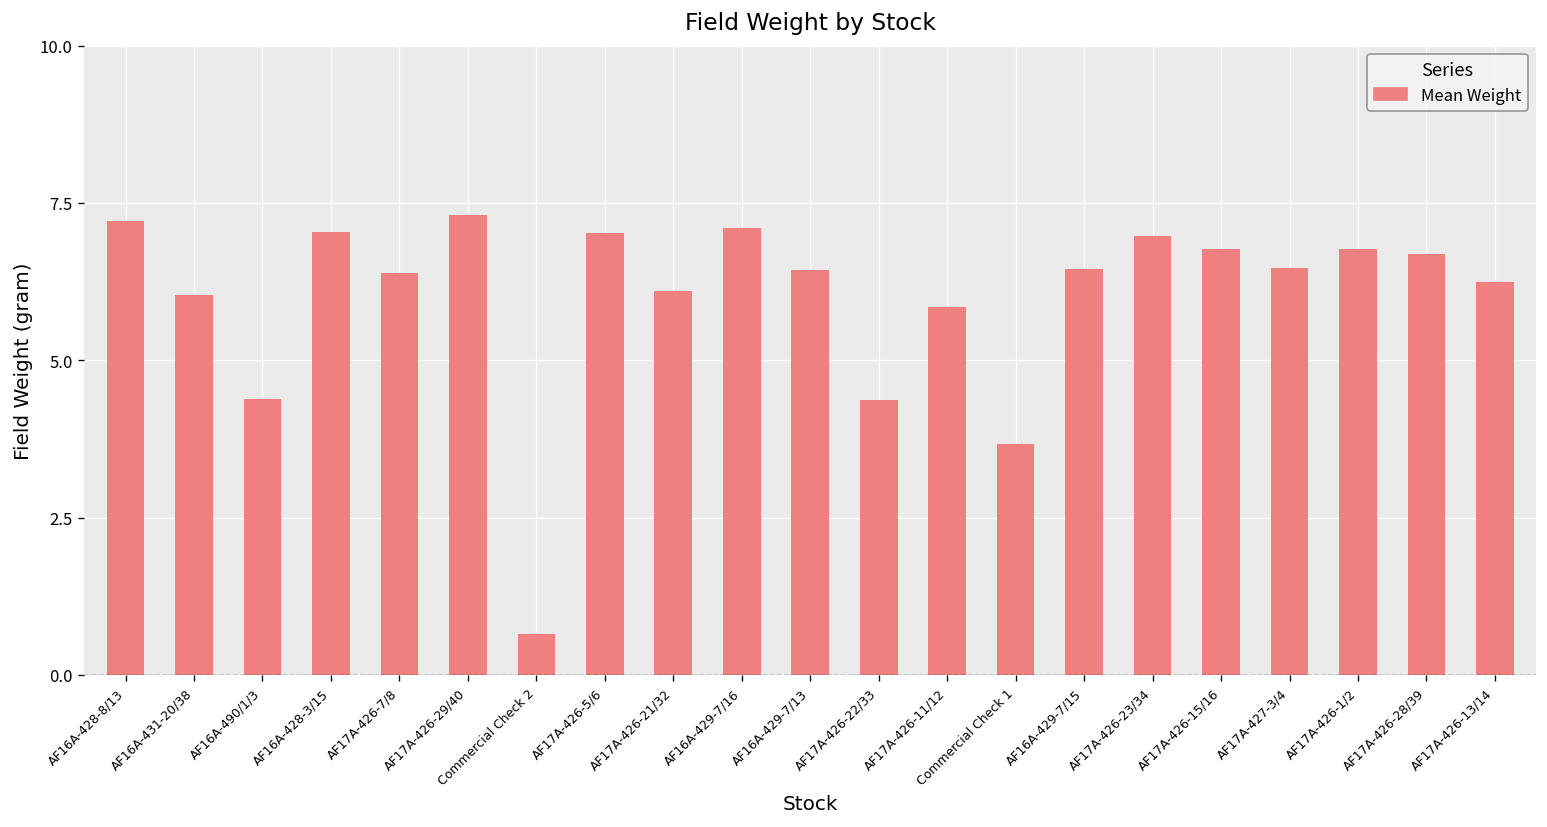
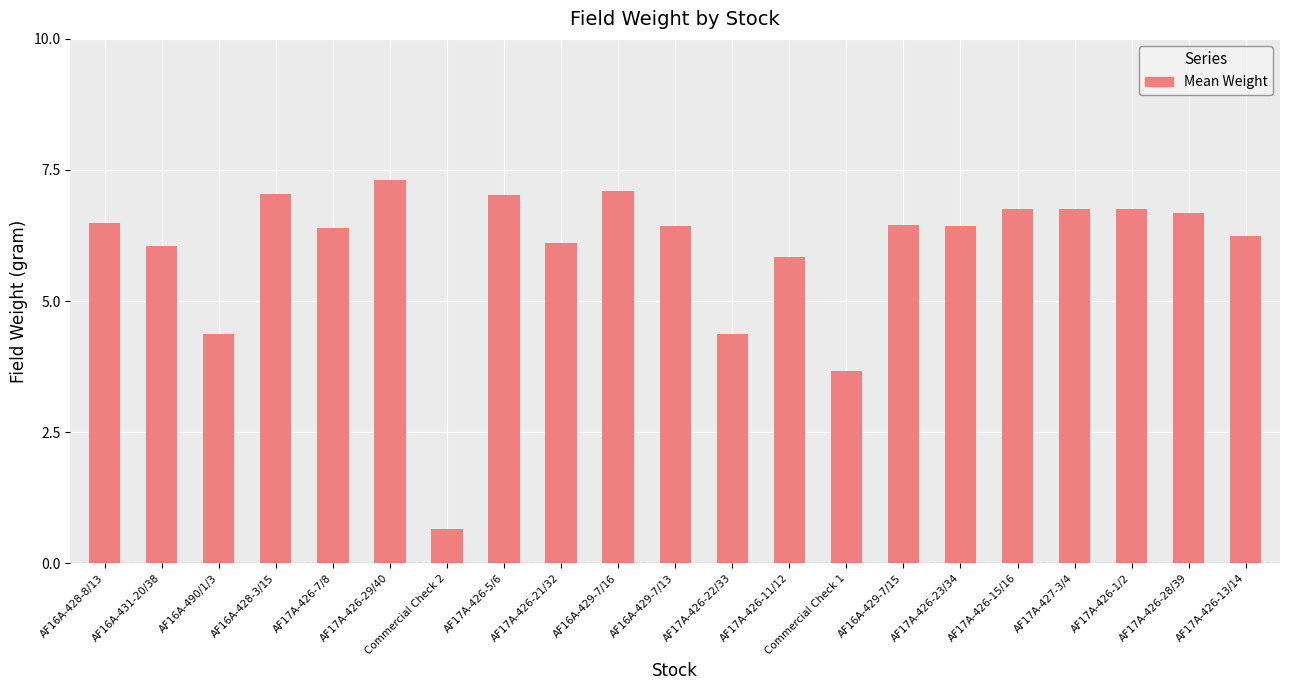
  {
-   "AF16A-428-8/13": 7.2,
+   "AF16A-428-8/13": 6.5,
    "AF16A-431-20/38": 6.0,
    "AF16A-490/1/3": 4.4,
    "AF16A-428-3/15": 7.0,
    "AF17A-426-7/8": 6.4,
    "AF17A-426-29/40": 7.3,
    "Commercial Check 2": 0.6,
    "AF17A-426-5/6": 7.0,
    "AF17A-426-21/32": 6.1,
    "AF16A-429-7/16": 7.1,
    "AF16A-429-7/13": 6.4,
    "AF17A-426-22/33": 4.4,
    "AF17A-426-11/12": 5.8,
    "Commercial Check 1": 3.7,
    "AF16A-429-7/15": 6.5,
-   "AF17A-426-23/34": 7.0,
+   "AF17A-426-23/34": 6.4,
    "AF17A-426-15/16": 6.8,
-   "AF17A-427-3/4": 6.5,
+   "AF17A-427-3/4": 6.8,
    "AF17A-426-1/2": 6.8,
    "AF17A-426-28/39": 6.7,
    "AF17A-426-13/14": 6.2
  }
